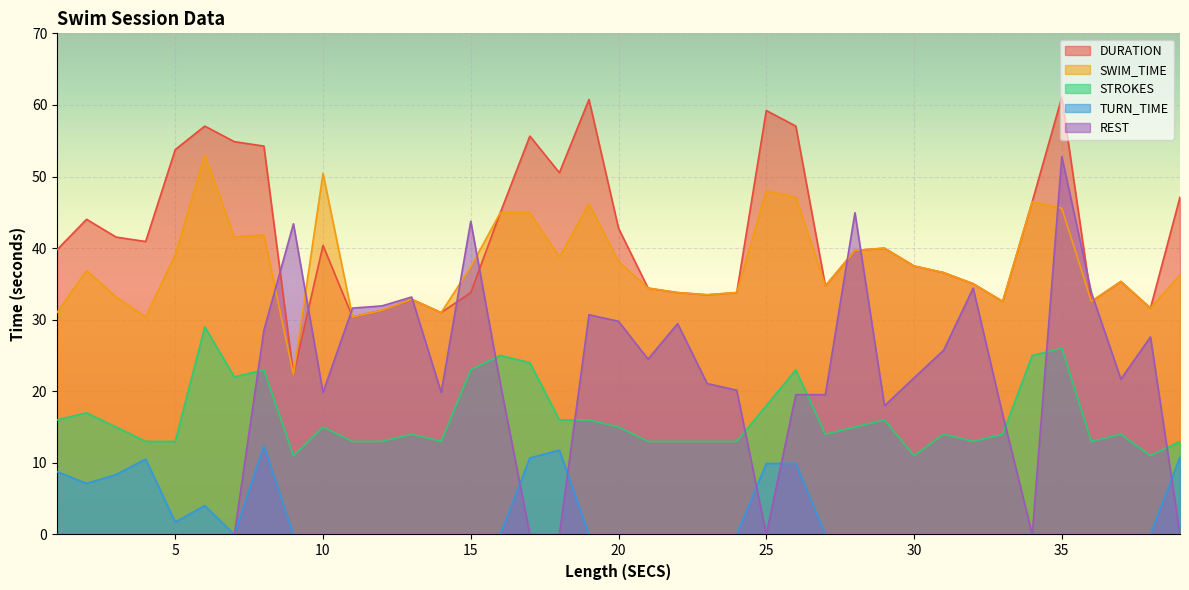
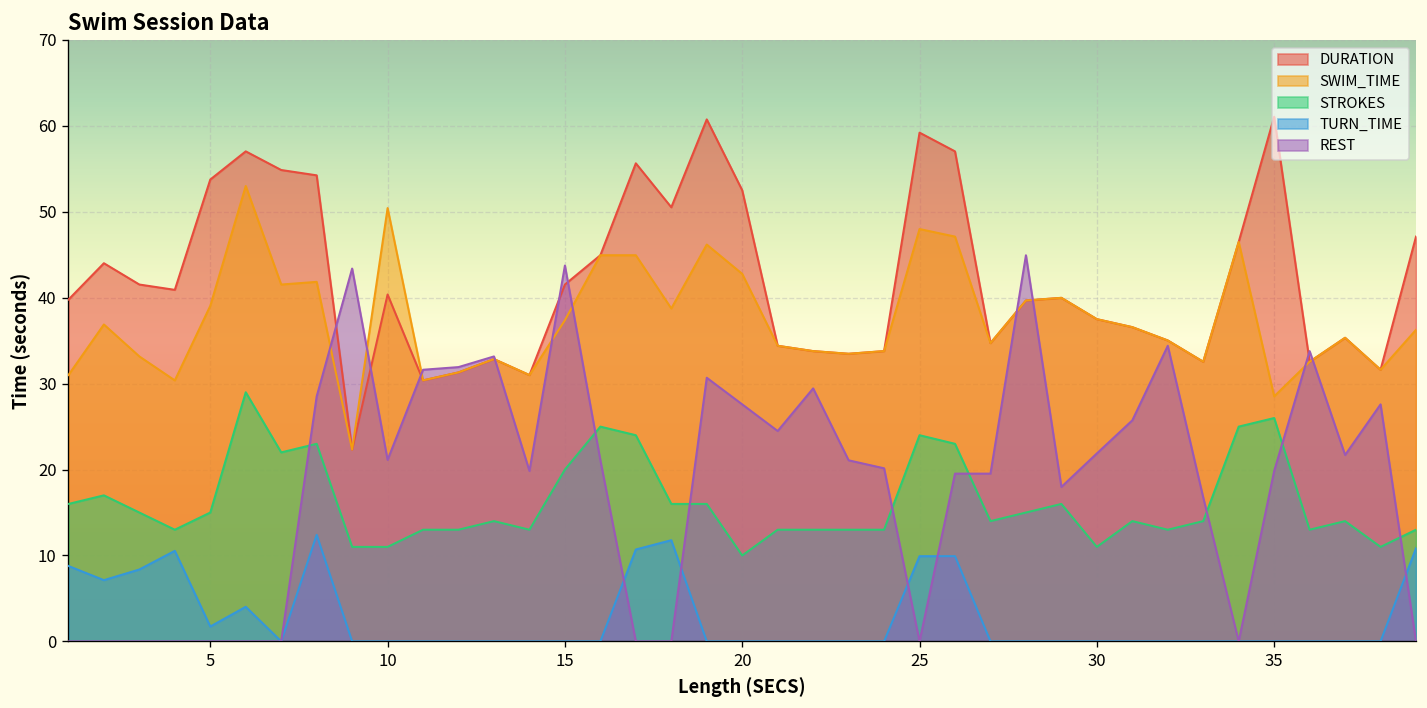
  {
    "DURATION": {
      "5": 54,
      "10": 40,
-     "15": 34,
-     "20": 43,
+     "15": 42,
+     "20": 53,
      "25": 59
    },
    "SWIM_TIME": {
      "5": 39,
      "10": 50,
      "15": 37,
-     "20": 38,
+     "20": 43,
      "25": 48,
-     "35": 46
+     "35": 29
    },
    "STROKES": {
-     "5": 13,
-     "10": 15,
-     "15": 23,
-     "20": 15,
-     "25": 18,
+     "5": 15,
+     "10": 11,
+     "15": 20,
+     "20": 10,
+     "25": 24,
      "30": 11,
      "35": 26
    },
    "TURN_TIME": {
      "5": 2,
      "10": 0,
      "15": 0,
      "20": 0,
      "25": 10,
      "30": 0,
      "35": 0
    },
    "REST": {
      "5": 0,
-     "10": 20,
+     "10": 21,
      "15": 44,
-     "20": 30,
+     "20": 28,
      "25": 0,
      "30": 22,
-     "35": 53
+     "35": 20
    }
  }
